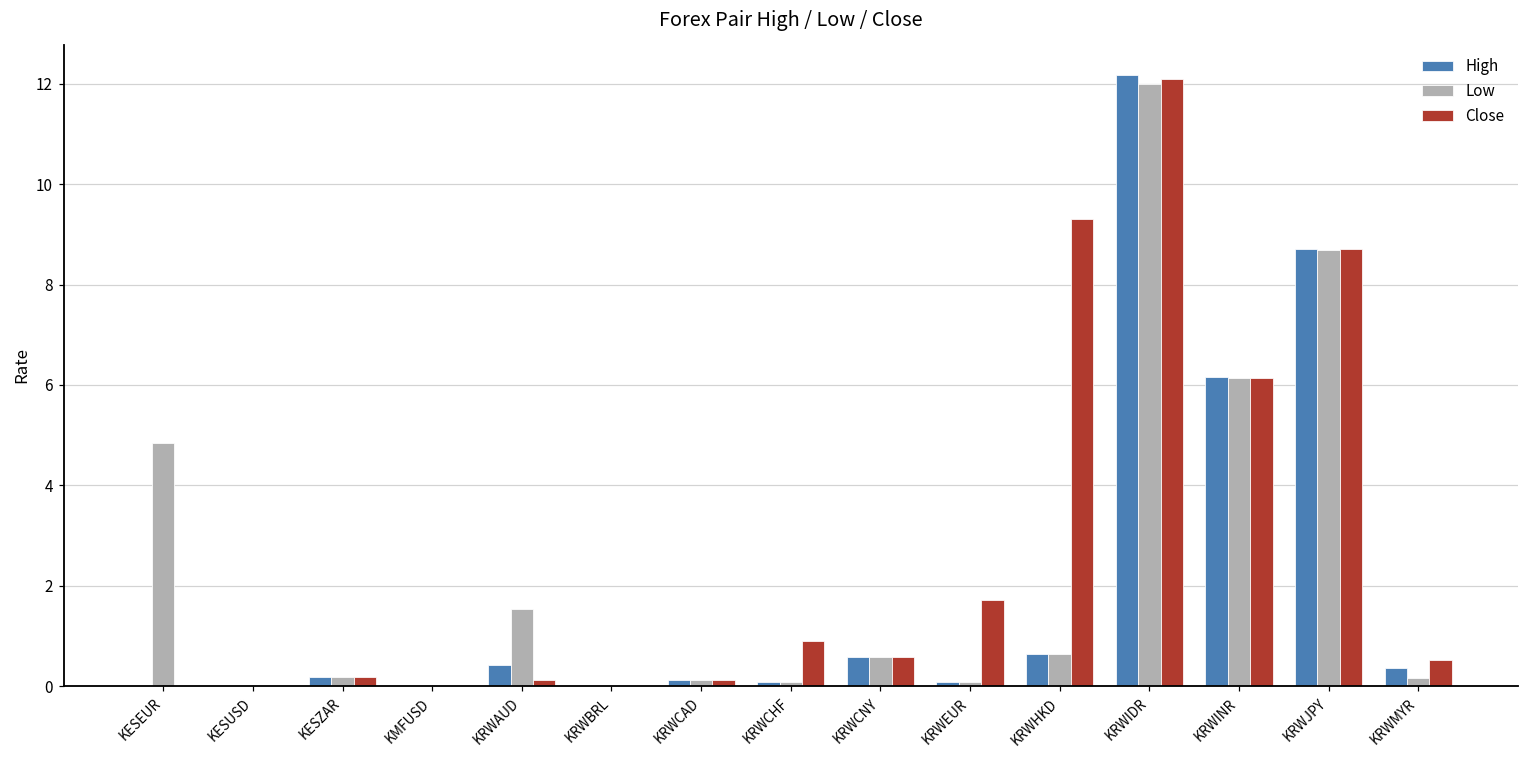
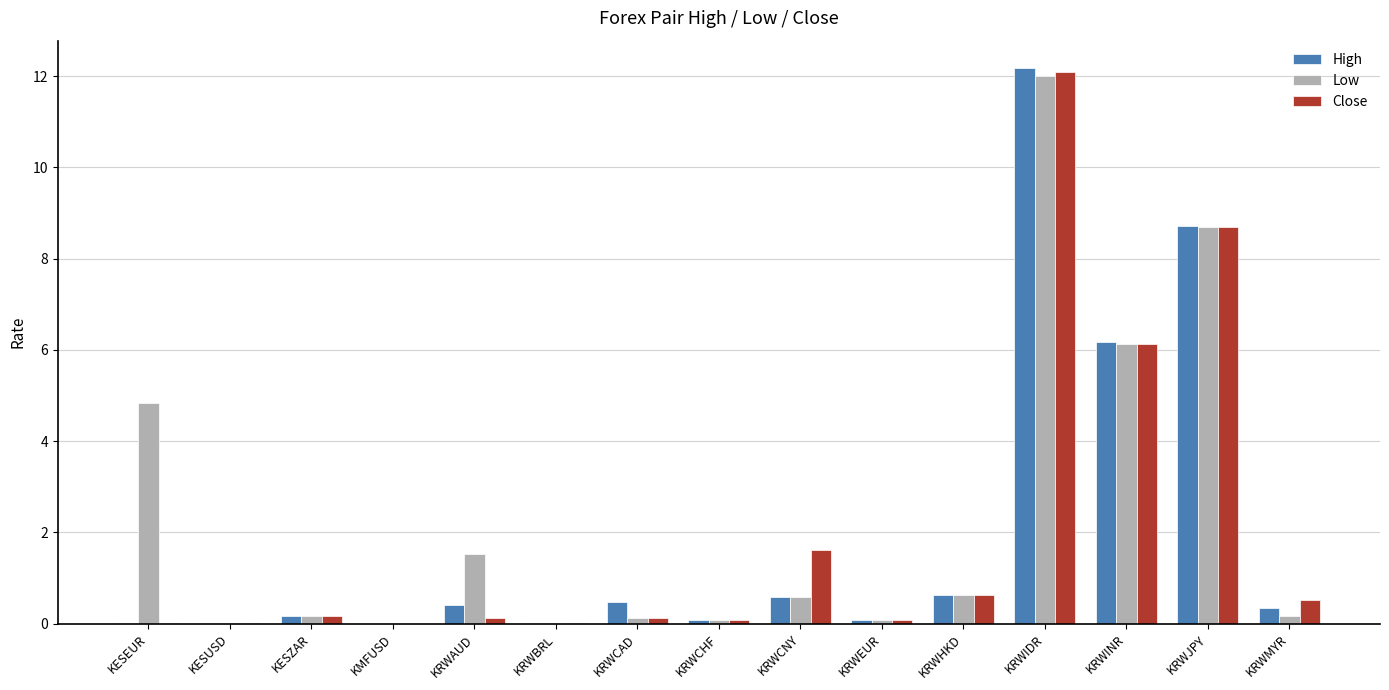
  {
    "High": {
      "KESZAR": 0.2,
      "KRWAUD": 0.4,
-     "KRWCAD": 0.1,
+     "KRWCAD": 0.5,
      "KRWCHF": 0.1,
      "KRWCNY": 0.6,
      "KRWEUR": 0.1,
      "KRWHKD": 0.6,
      "KRWIDR": 12.2,
      "KRWINR": 6.2,
      "KRWJPY": 8.7,
      "KRWMYR": 0.4
    },
    "Low": {
      "KESEUR": 4.8,
      "KESZAR": 0.2,
      "KRWAUD": 1.5,
      "KRWCAD": 0.1,
      "KRWCHF": 0.1,
      "KRWCNY": 0.6,
      "KRWEUR": 0.1,
      "KRWHKD": 0.6,
      "KRWIDR": 12.0,
      "KRWINR": 6.1,
      "KRWJPY": 8.7,
      "KRWMYR": 0.2
    },
    "Close": {
      "KESZAR": 0.2,
      "KRWAUD": 0.1,
      "KRWCAD": 0.1,
-     "KRWCHF": 0.9,
-     "KRWCNY": 0.6,
-     "KRWEUR": 1.7,
-     "KRWHKD": 9.3,
+     "KRWCHF": 0.1,
+     "KRWCNY": 1.6,
+     "KRWEUR": 0.1,
+     "KRWHKD": 0.6,
      "KRWIDR": 12.1,
      "KRWINR": 6.1,
      "KRWJPY": 8.7,
      "KRWMYR": 0.5
    }
  }
